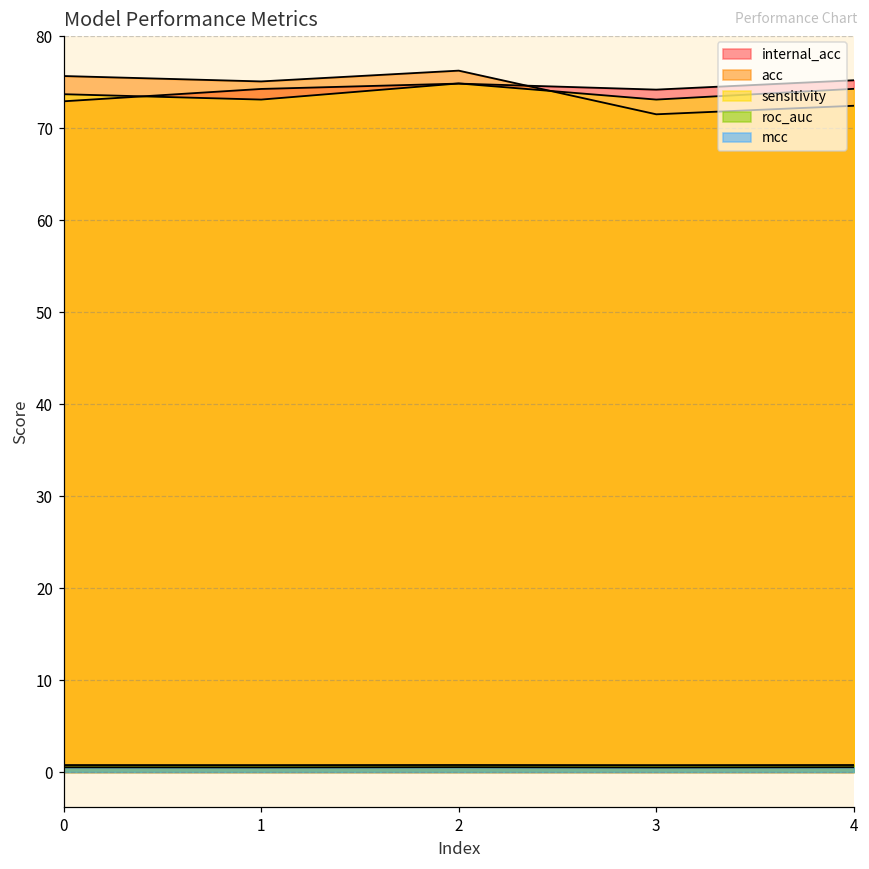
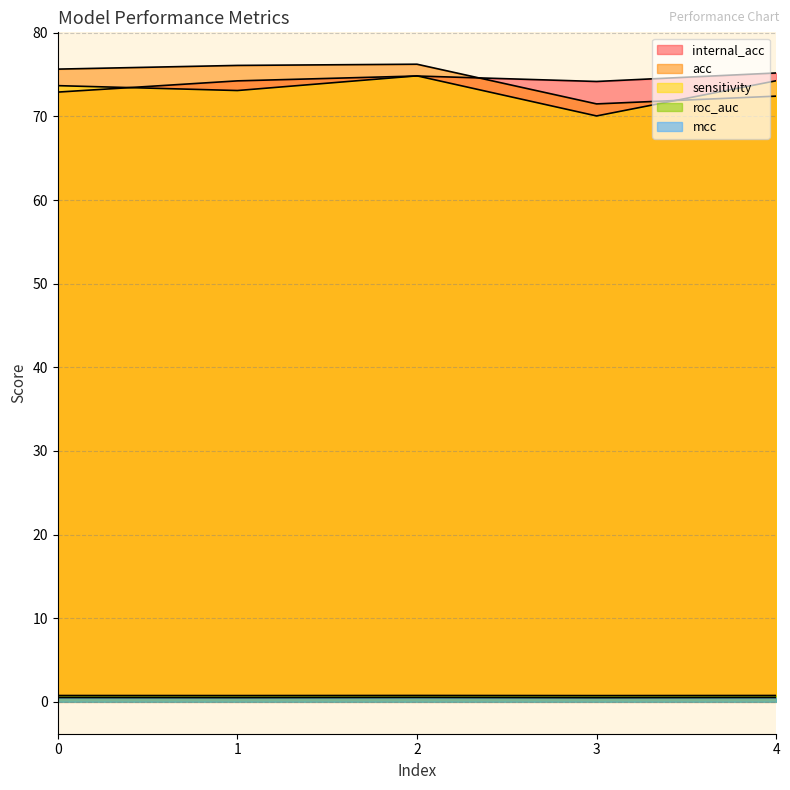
  {
    "internal_acc": {
      "0": 73,
      "1": 74,
      "3": 74,
      "4": 75
    },
    "acc": {
      "0": 76,
-     "1": 75,
+     "1": 76,
      "2": 76,
      "3": 72,
      "4": 72
    },
    "sensitivity": {
      "0": 74,
      "1": 73,
-     "3": 73,
+     "3": 70,
      "4": 74
    }
  }
